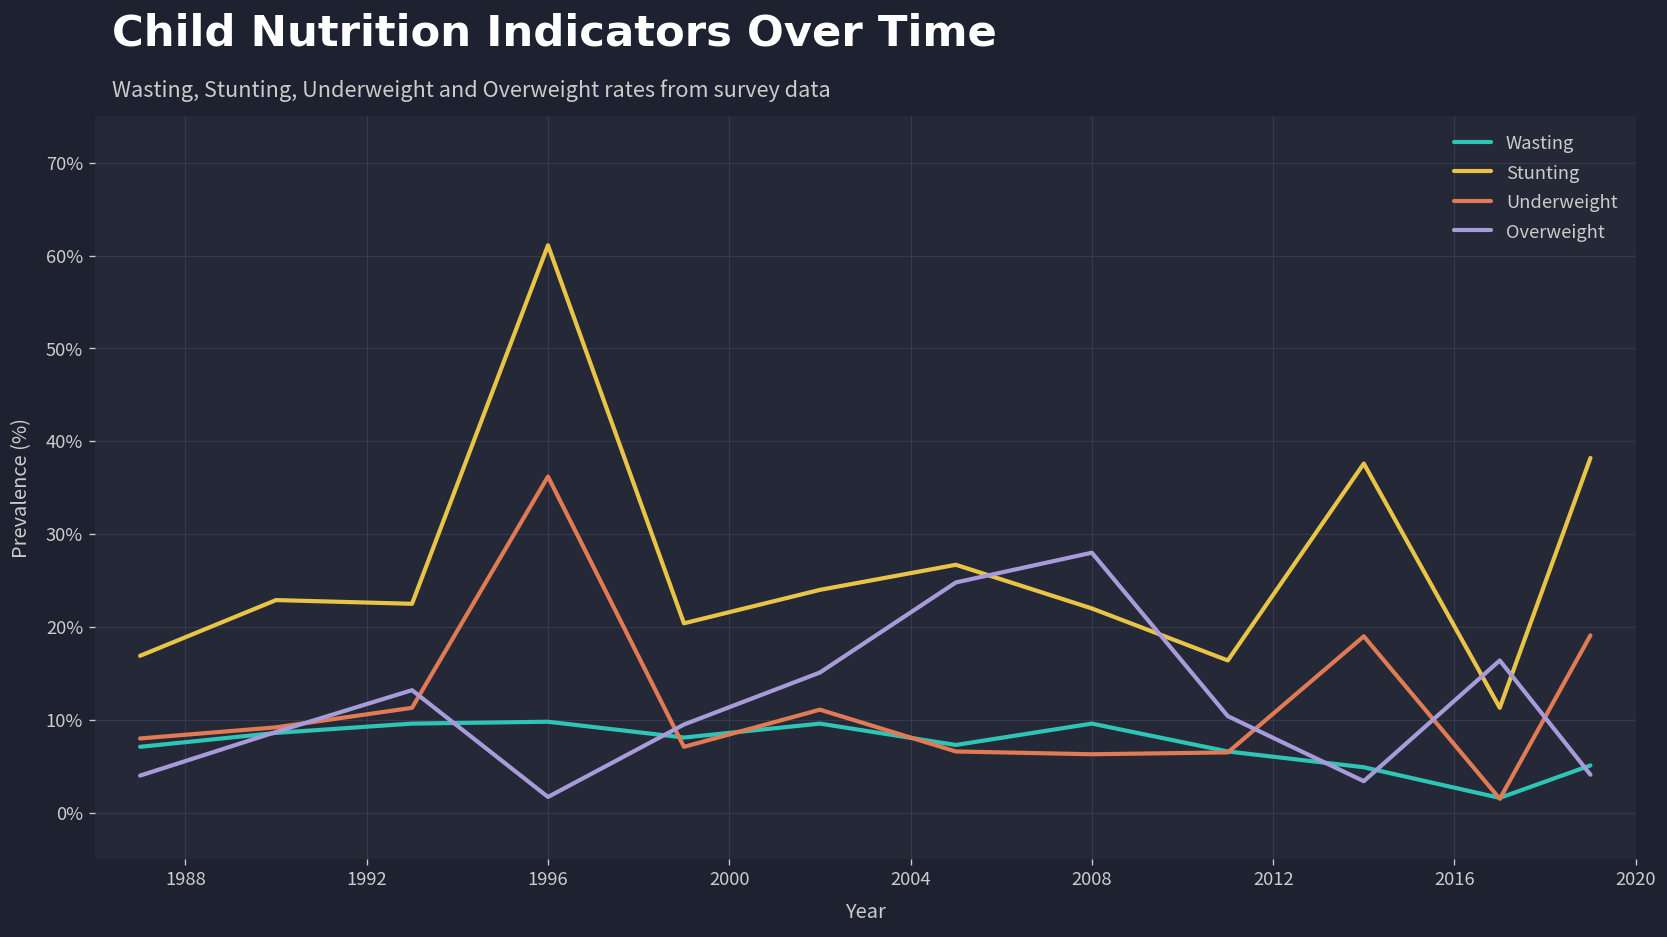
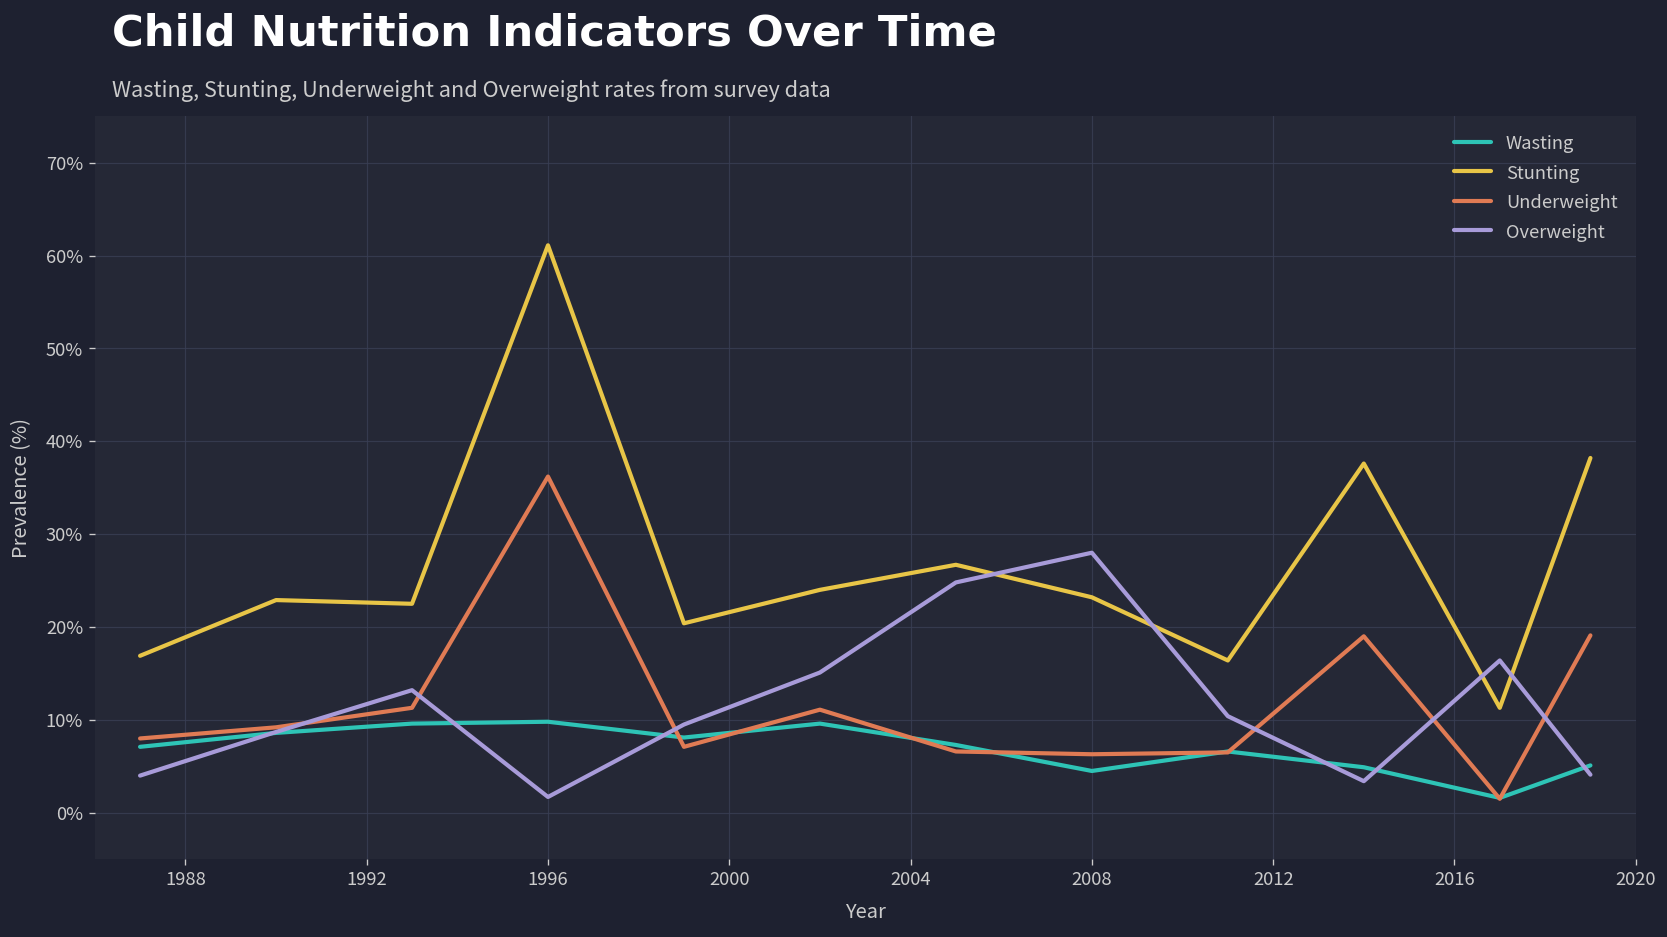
  {
    "Wasting": {
      "1996": "10%",
-     "2008": "10%"
+     "2008": "5%"
    },
    "Stunting": {
      "1996": "61%",
-     "2008": "22%"
+     "2008": "23%"
    },
    "Underweight": {
      "1996": "36%",
      "2008": "6%"
    },
    "Overweight": {
      "1996": "2%",
      "2008": "28%"
    }
  }
